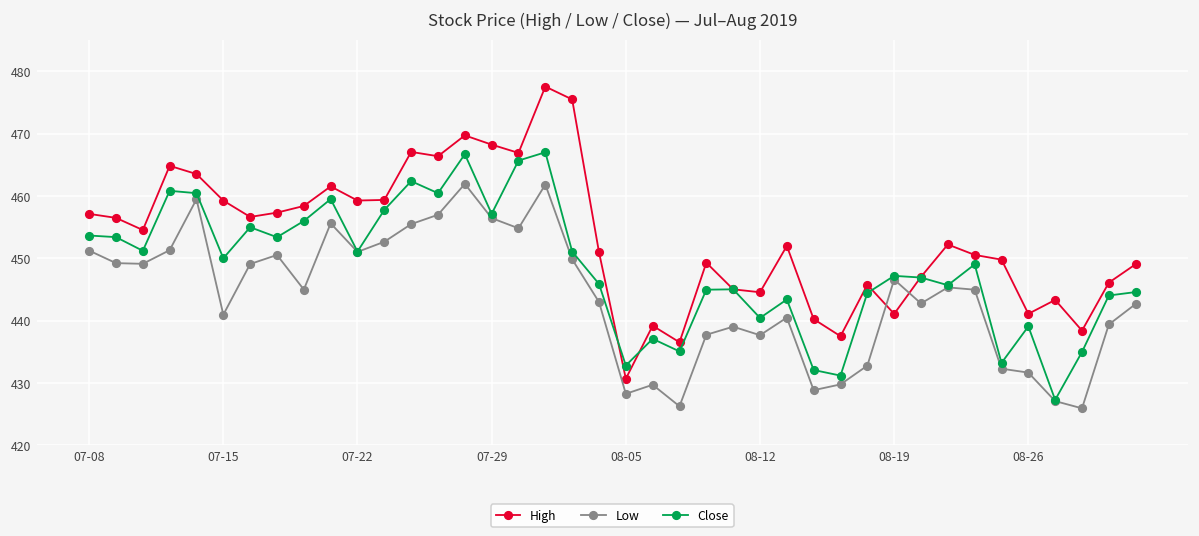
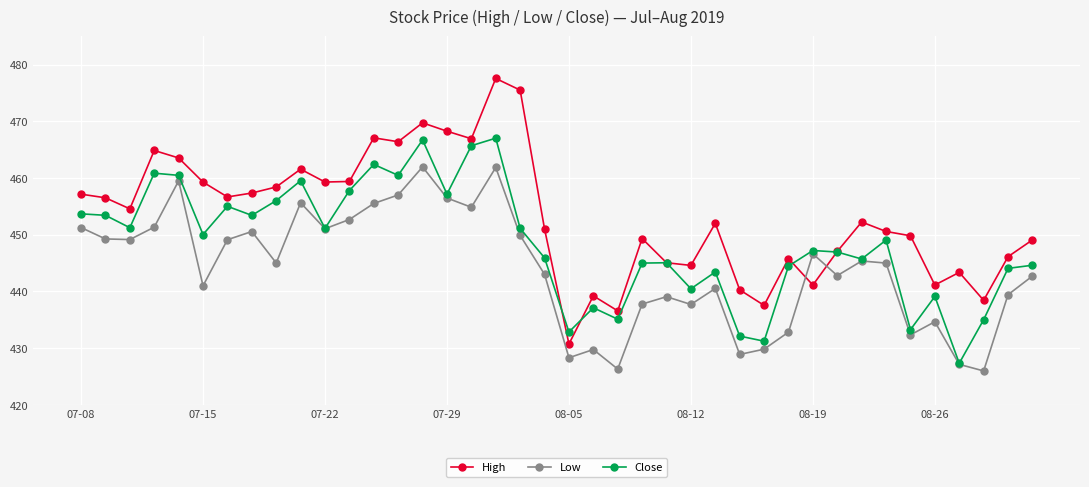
  {
    "High": {
      "07-08": 457,
      "07-15": 459,
      "07-22": 459,
      "07-29": 468,
      "08-05": 431,
      "08-12": 445,
      "08-19": 441,
      "08-26": 441
    },
    "Low": {
      "07-08": 451,
      "07-15": 441,
      "07-29": 456,
      "08-05": 428,
      "08-12": 438,
      "08-19": 447,
-     "08-26": 432
+     "08-26": 435
    },
    "Close": {
      "07-08": 454,
      "07-15": 450,
      "07-29": 457,
      "08-05": 433,
      "08-12": 440,
      "08-19": 447,
      "08-26": 439
    }
  }
